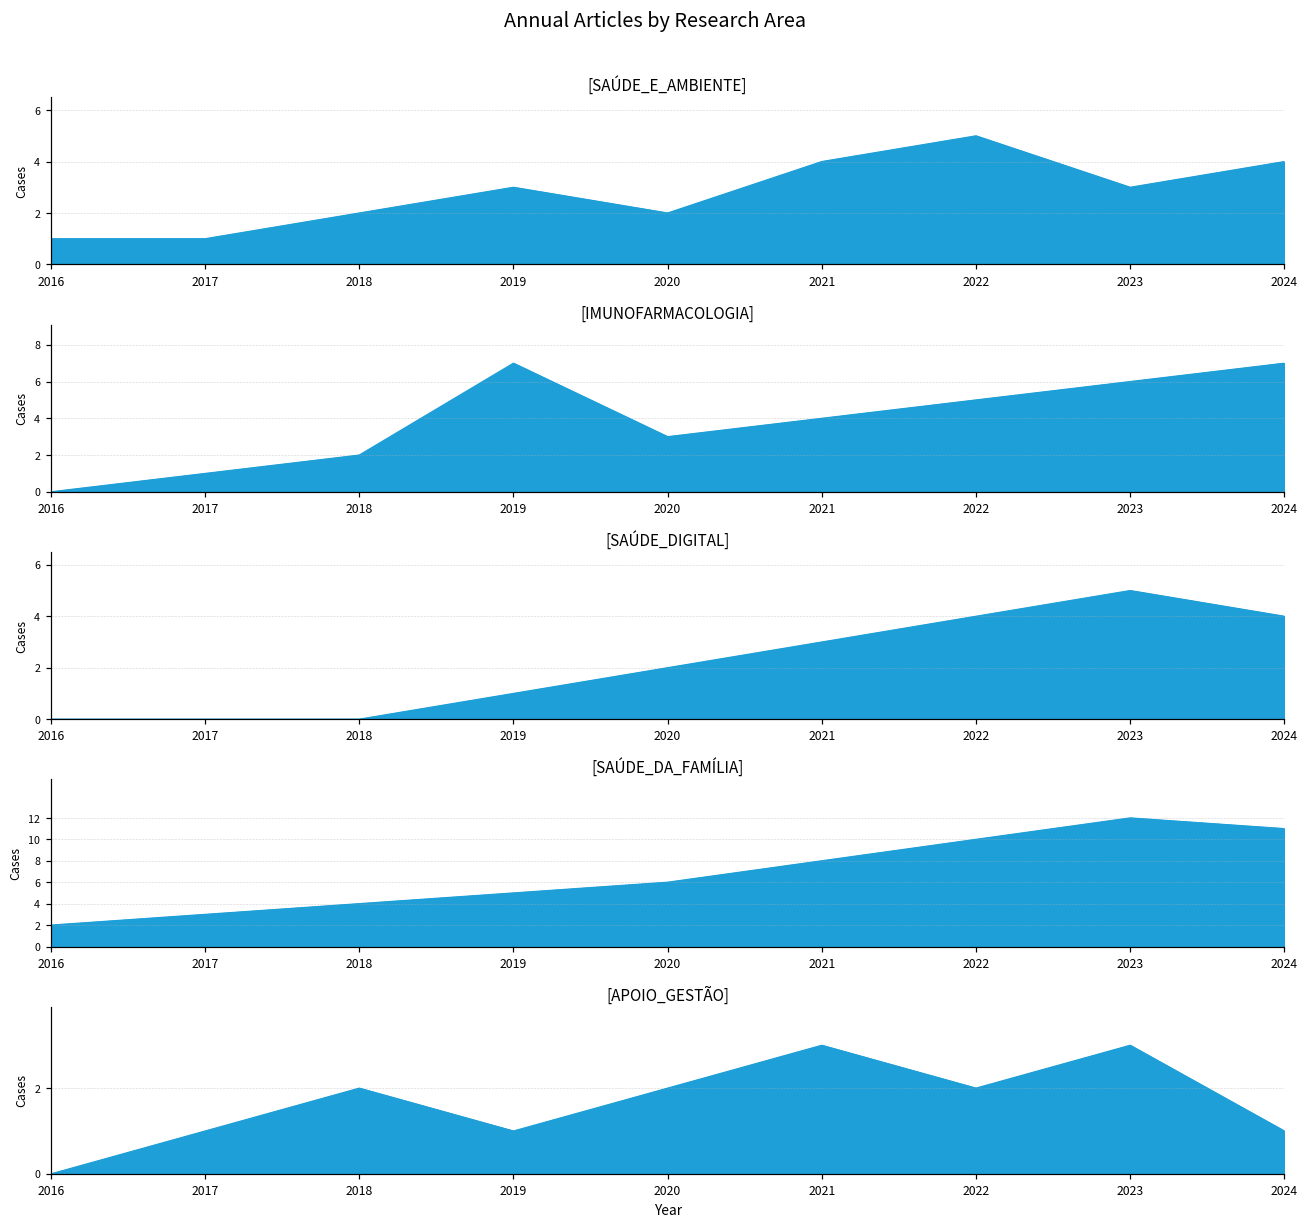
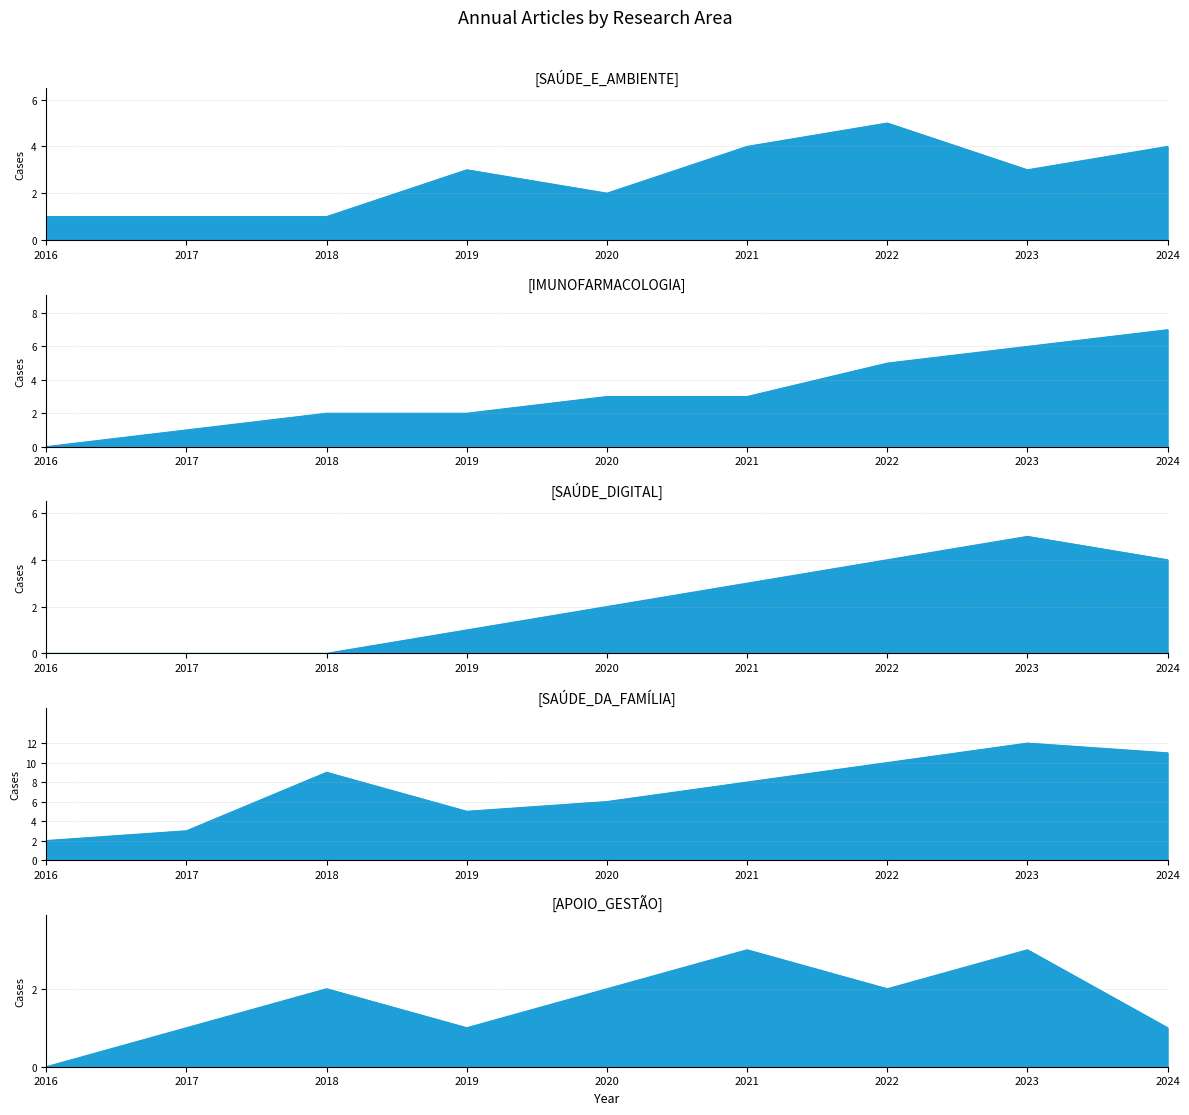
  {
    "[SAÚDE_E_AMBIENTE]": {
      "2016": 1,
      "2017": 1,
-     "2018": 2,
+     "2018": 1,
      "2019": 3,
      "2020": 2,
      "2021": 4,
      "2022": 5,
      "2023": 3,
      "2024": 4
    },
    "[IMUNOFARMACOLOGIA]": {
      "2016": 0,
      "2017": 1,
      "2018": 2,
-     "2019": 7,
+     "2019": 2,
      "2020": 3,
-     "2021": 4,
+     "2021": 3,
      "2022": 5,
      "2023": 6,
      "2024": 7
    },
    "[SAÚDE_DIGITAL]": {
      "2016": 0.0,
      "2017": 0.0,
      "2018": 0.0,
      "2019": 1.0,
      "2020": 2.0,
      "2021": 3.0,
      "2022": 4.0,
      "2023": 5.0,
      "2024": 4.0
    },
    "[SAÚDE_DA_FAMÍLIA]": {
      "2016": 2,
      "2017": 3,
-     "2018": 4,
+     "2018": 9,
      "2019": 5,
      "2020": 6,
      "2021": 8,
      "2022": 10,
      "2023": 12,
      "2024": 11
    },
    "[APOIO_GESTÃO]": {
      "2016": 0.0,
      "2017": 1.0,
      "2018": 2.0,
      "2019": 1.0,
      "2020": 2.0,
      "2021": 3.0,
      "2022": 2.0,
      "2023": 3.0,
      "2024": 1.0
    }
  }
